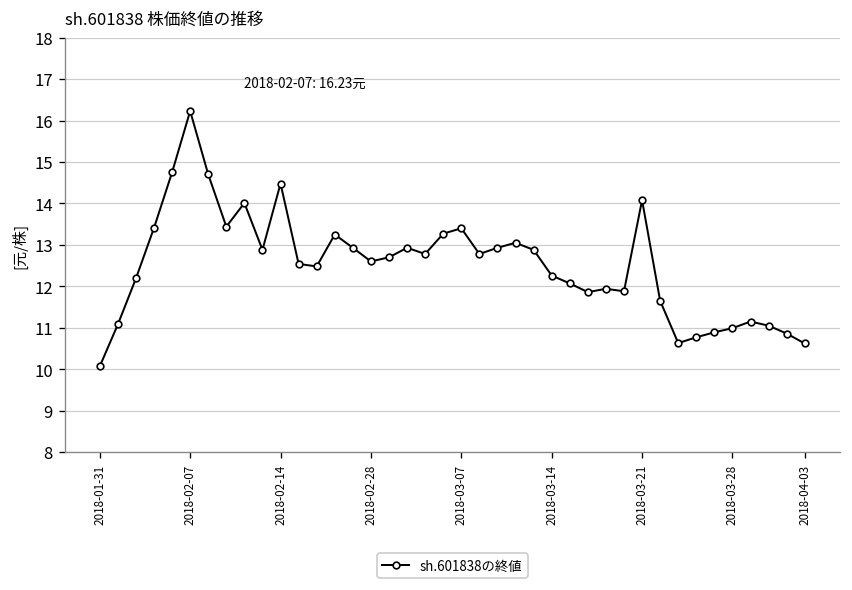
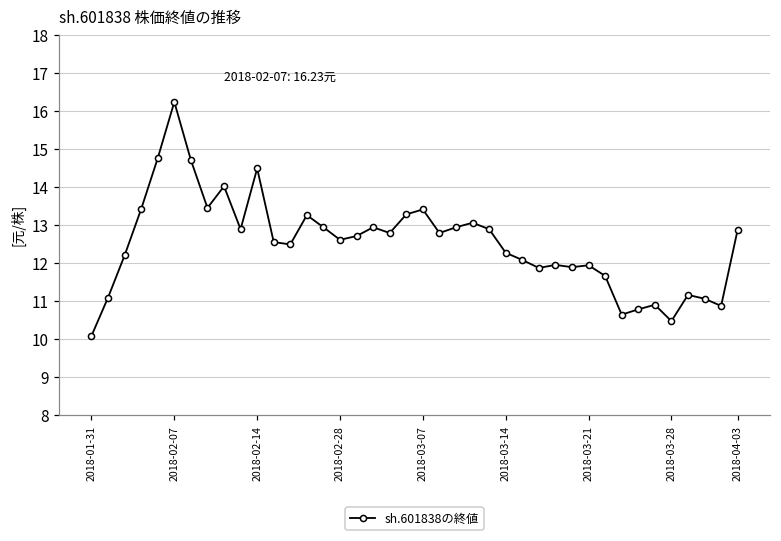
  {
    "2018-01-31": 10.1,
    "2018-02-07": 16.2,
    "2018-02-14": 14.5,
    "2018-02-28": 12.6,
    "2018-03-07": 13.4,
    "2018-03-14": 12.3,
-   "2018-03-21": 14.1,
-   "2018-03-28": 11.0,
-   "2018-04-03": 10.6
+   "2018-03-21": 11.9,
+   "2018-03-28": 10.5,
+   "2018-04-03": 12.9
  }
